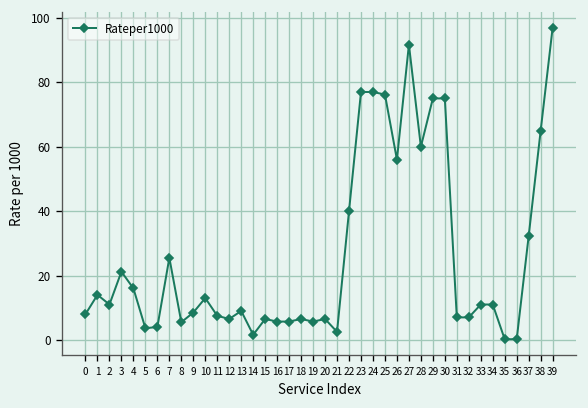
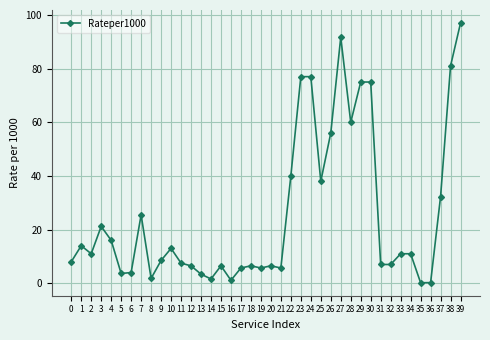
  {
    "0": 8,
    "1": 14,
    "2": 11,
    "3": 21,
    "4": 16,
    "5": 4,
    "6": 4,
    "7": 26,
-   "8": 6,
+   "8": 2,
    "9": 9,
    "10": 13,
    "11": 8,
    "12": 7,
-   "13": 9,
+   "13": 3,
    "14": 2,
    "15": 7,
-   "16": 6,
+   "16": 1,
    "17": 6,
    "18": 7,
    "19": 6,
    "20": 7,
-   "21": 3,
+   "21": 6,
    "22": 40,
    "23": 77,
    "24": 77,
-   "25": 76,
+   "25": 38,
    "26": 56,
    "27": 92,
    "28": 60,
    "29": 75,
    "30": 75,
    "31": 7,
    "32": 7,
    "33": 11,
    "34": 11,
    "35": 0,
    "36": 0,
    "37": 32,
-   "38": 65,
+   "38": 81,
    "39": 97
  }
